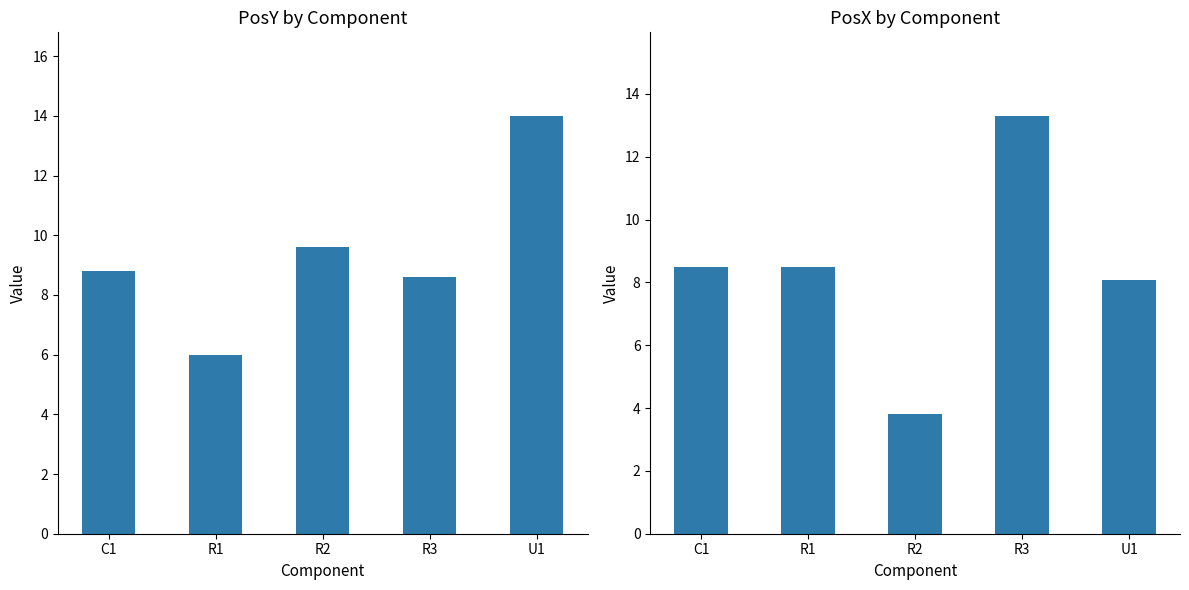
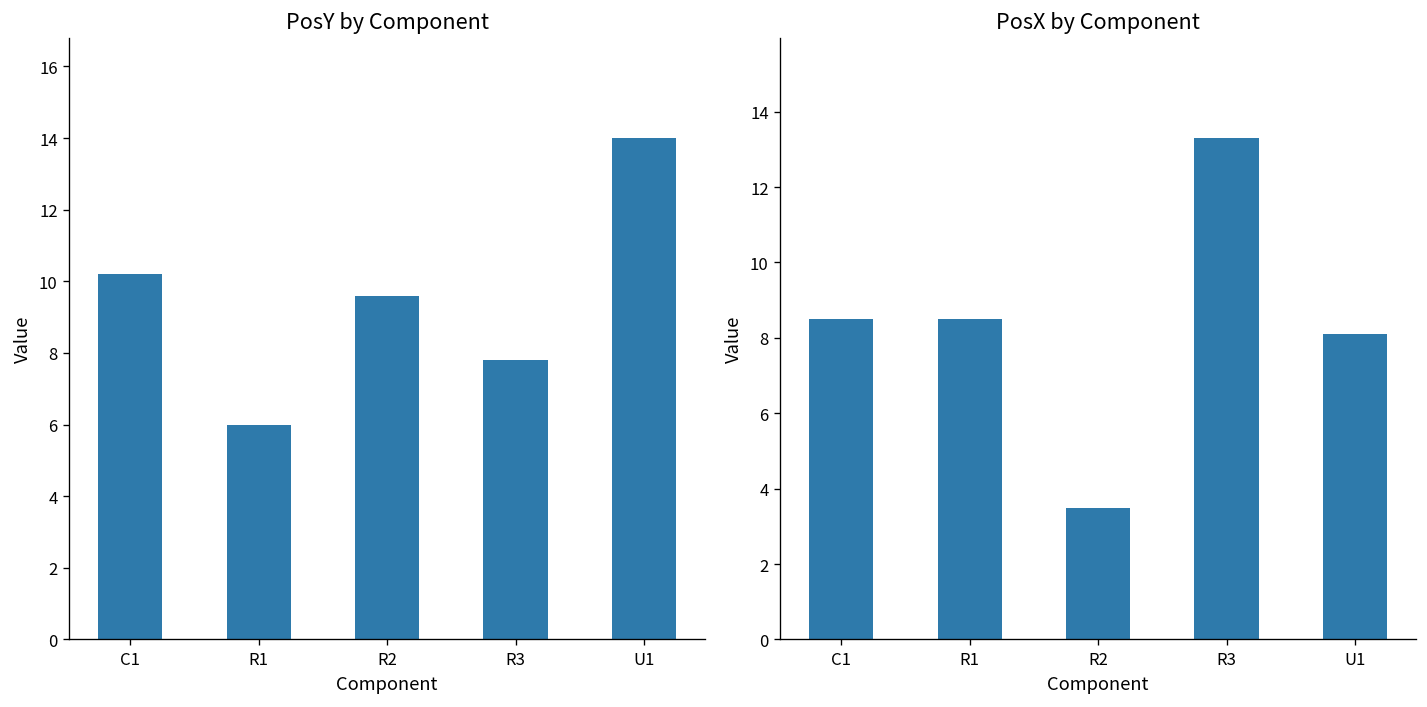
  {
    "PosY by Component": {
-     "C1": 8.8,
+     "C1": 10.2,
      "R1": 6.0,
      "R2": 9.6,
-     "R3": 8.6,
+     "R3": 7.8,
      "U1": 14.0
    },
    "PosX by Component": {
      "C1": 8.5,
      "R1": 8.5,
-     "R2": 3.8,
+     "R2": 3.5,
      "R3": 13.3,
      "U1": 8.1
    }
  }
